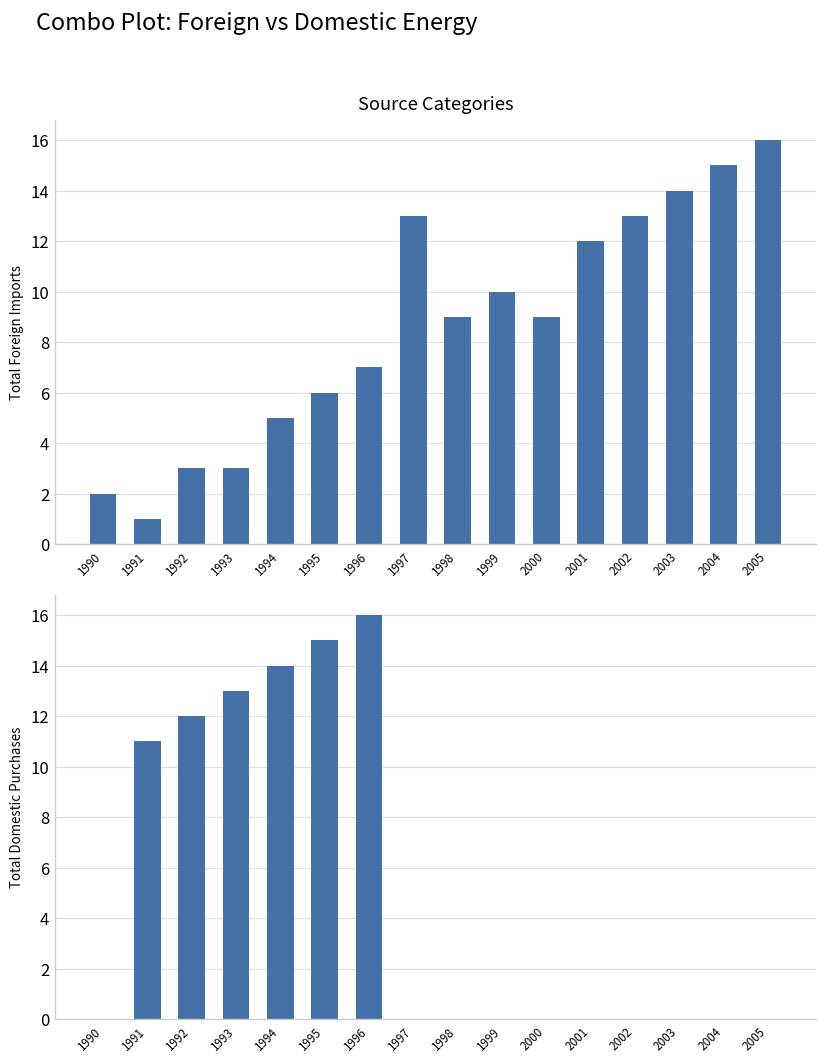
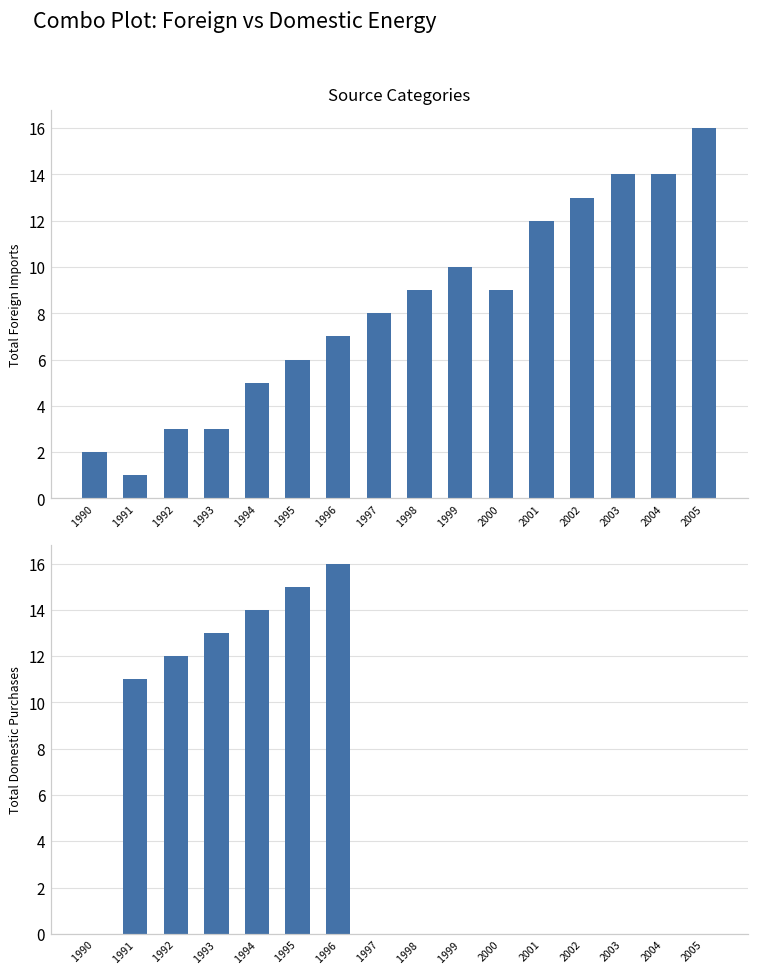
  {
    "Source Categories": {
      "1990": 2,
      "1991": 1,
      "1992": 3,
      "1993": 3,
      "1994": 5,
      "1995": 6,
      "1996": 7,
-     "1997": 13,
+     "1997": 8,
      "1998": 9,
      "1999": 10,
      "2000": 9,
      "2001": 12,
      "2002": 13,
      "2003": 14,
-     "2004": 15,
+     "2004": 14,
      "2005": 16
    }
  }
